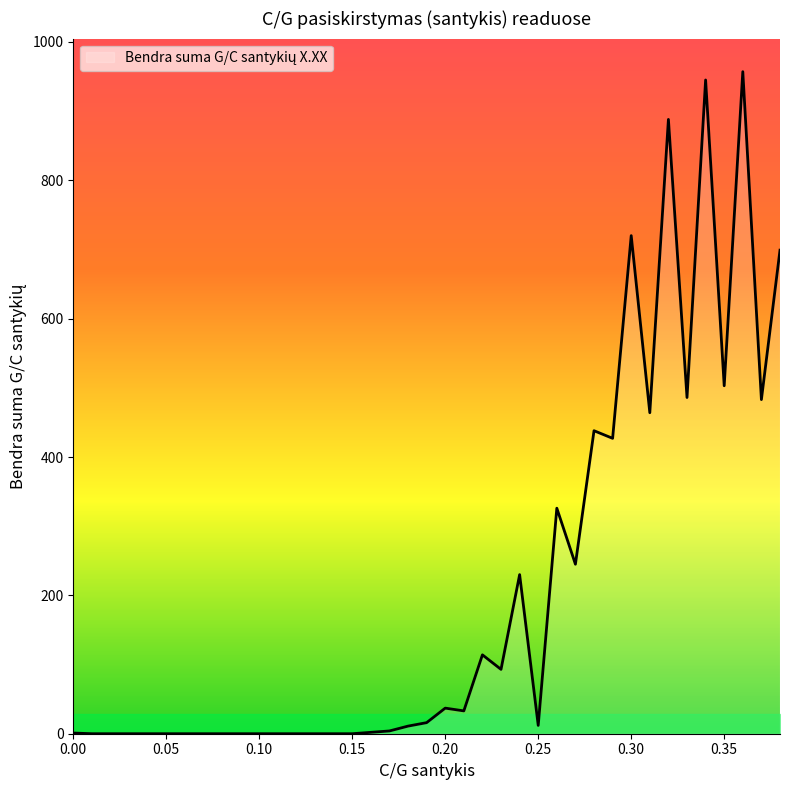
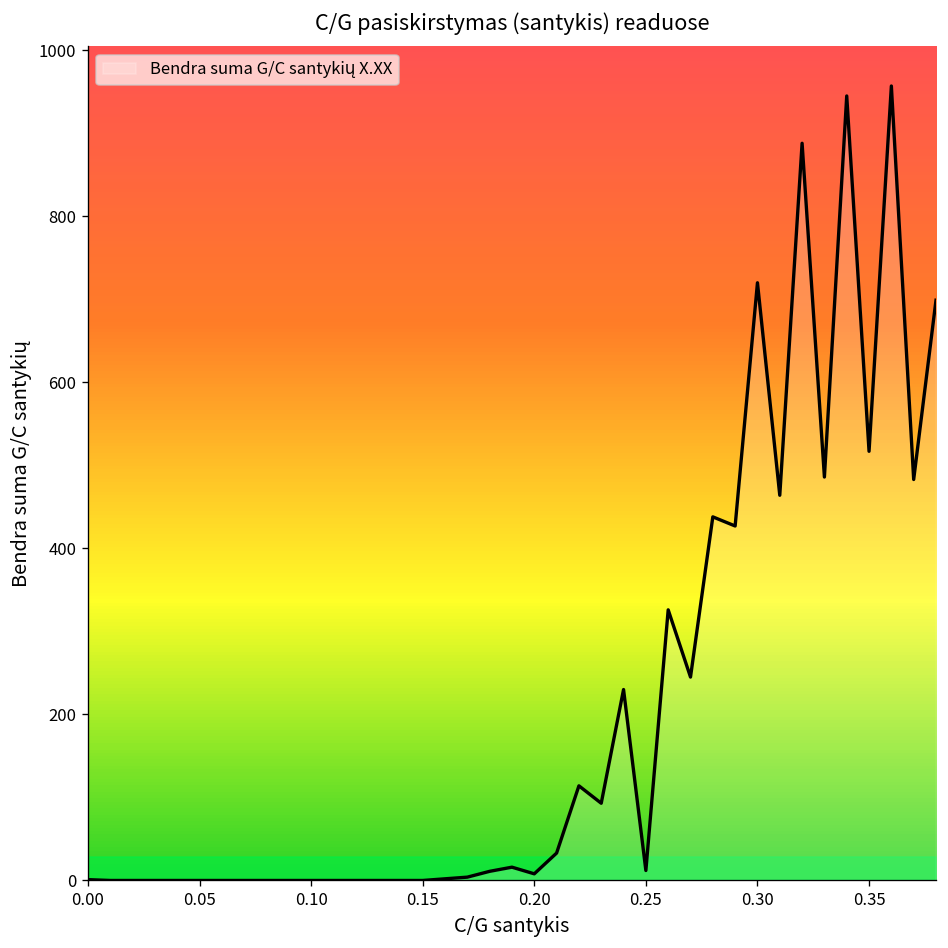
  {
    "Bendra suma G/C santykių X.XX": {
      "0.00": 0,
      "0.05": 0,
      "0.10": 0,
      "0.15": 0,
-     "0.20": 40,
+     "0.20": 10,
      "0.25": 10,
      "0.30": 720,
-     "0.35": 500
+     "0.35": 520
    }
  }
